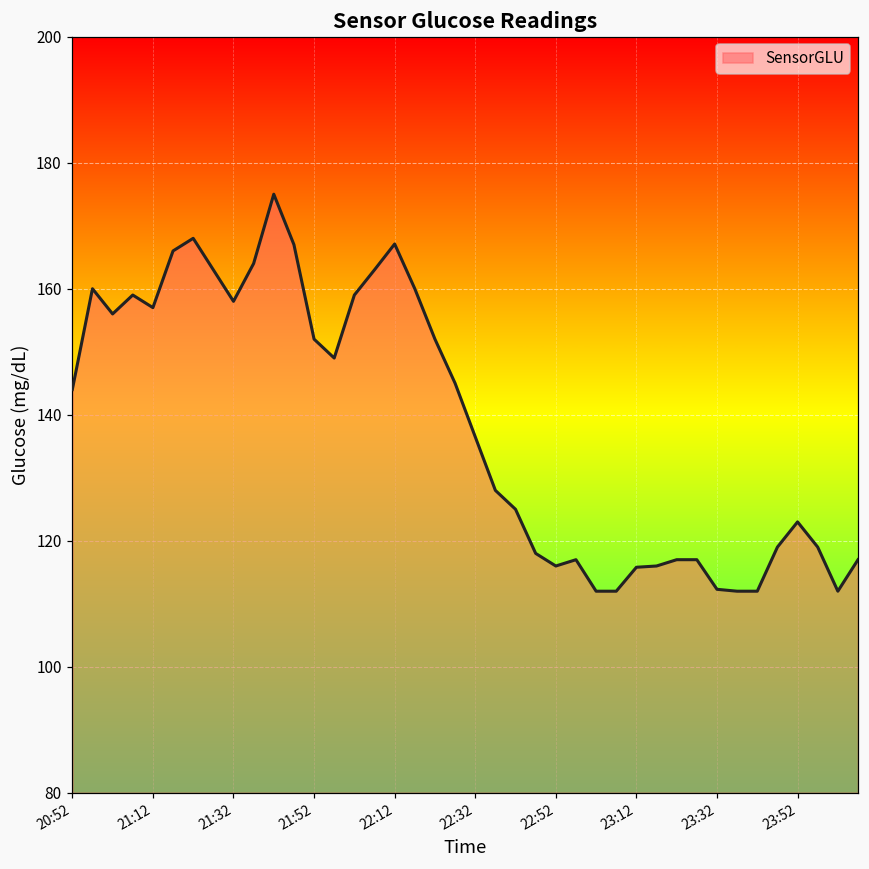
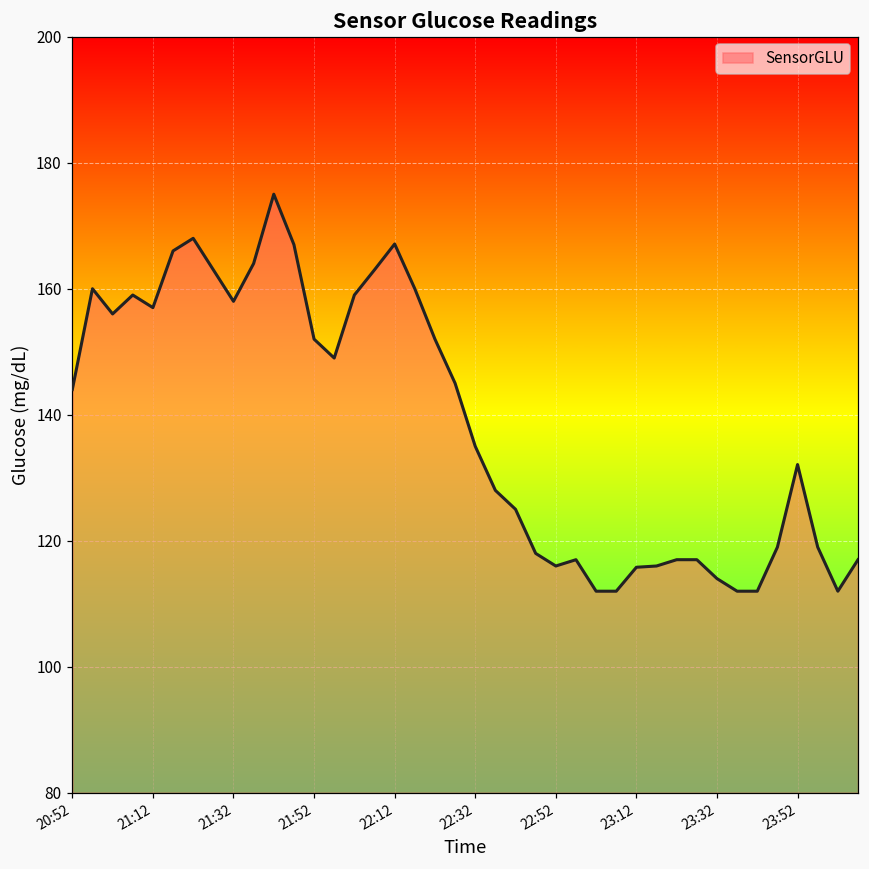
  {
    "20:52": 144,
    "21:12": 157,
    "21:32": 158,
    "21:52": 152,
    "22:12": 167,
-   "22:32": 137,
+   "22:32": 135,
    "22:52": 116,
    "23:12": 116,
-   "23:32": 112,
-   "23:52": 123
+   "23:32": 114,
+   "23:52": 132
  }
